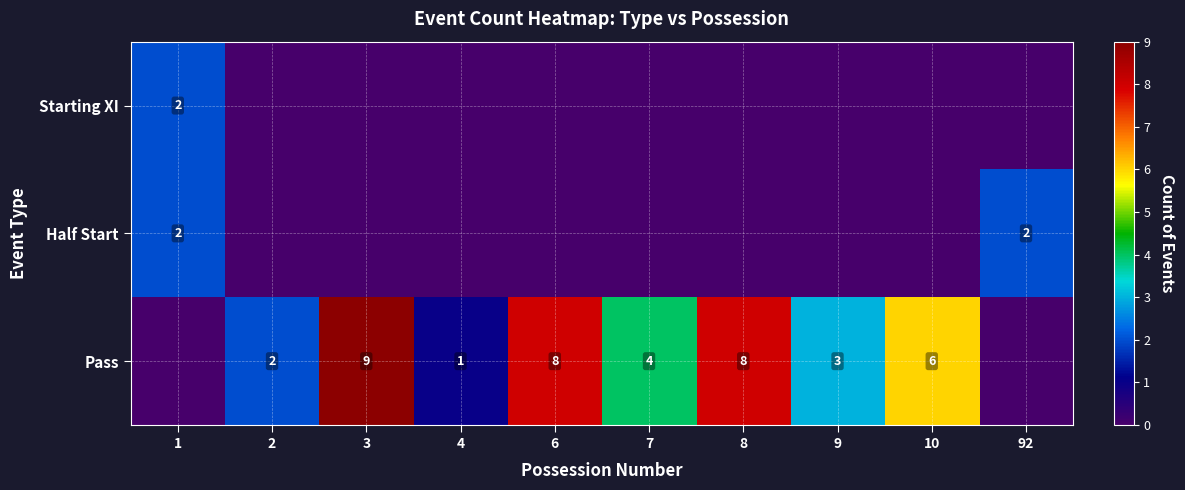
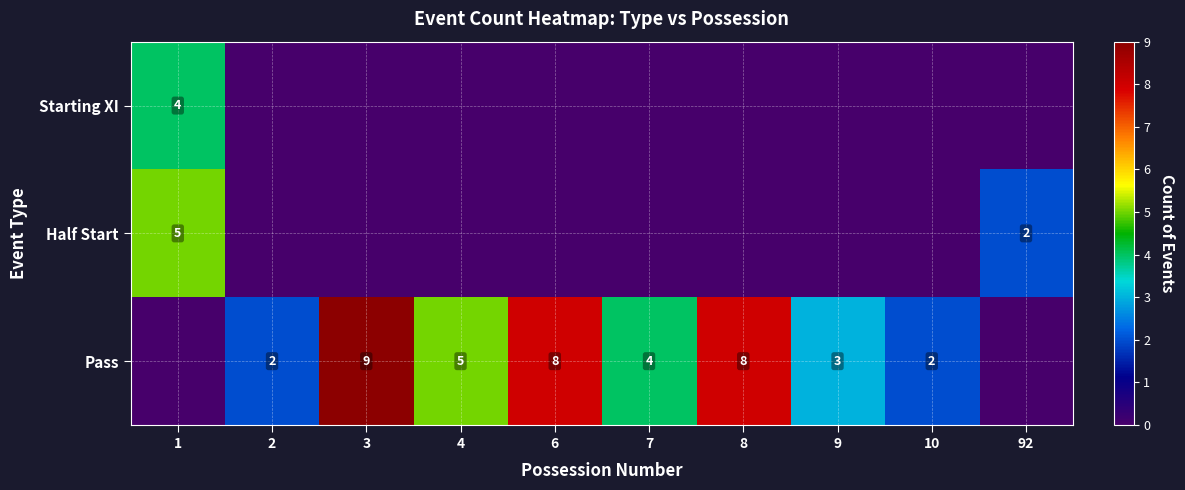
  {
    "Starting XI": {
-     "1": 2
+     "1": 4
    },
    "Half Start": {
-     "1": 2
+     "1": 5
    },
    "Pass": {
-     "4": 1,
-     "10": 6
+     "4": 5,
+     "10": 2
    }
  }
